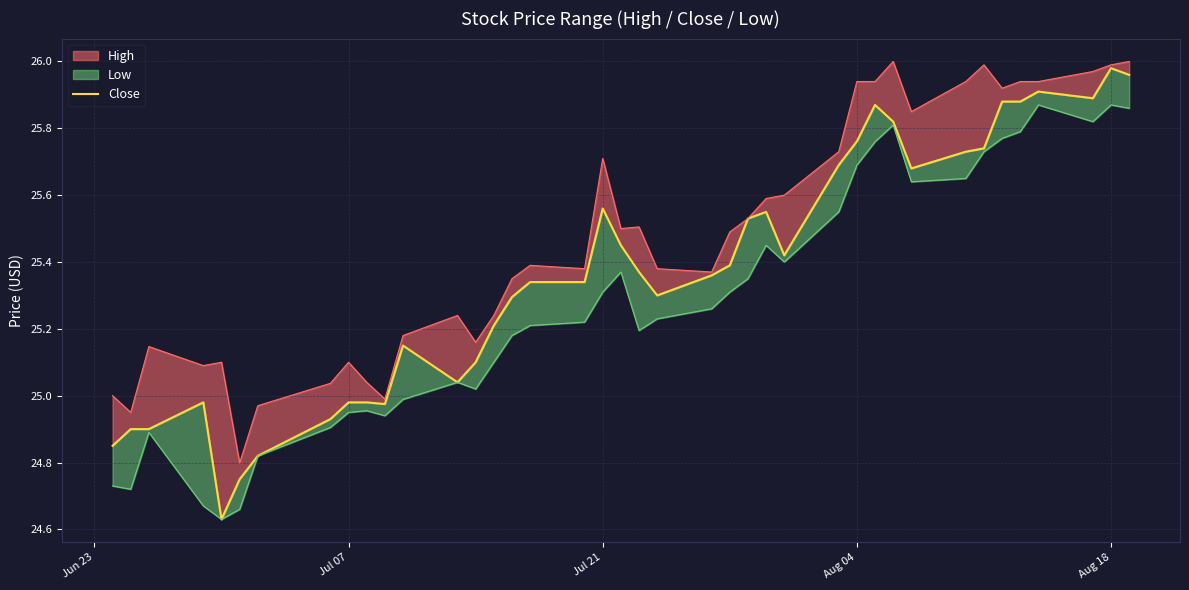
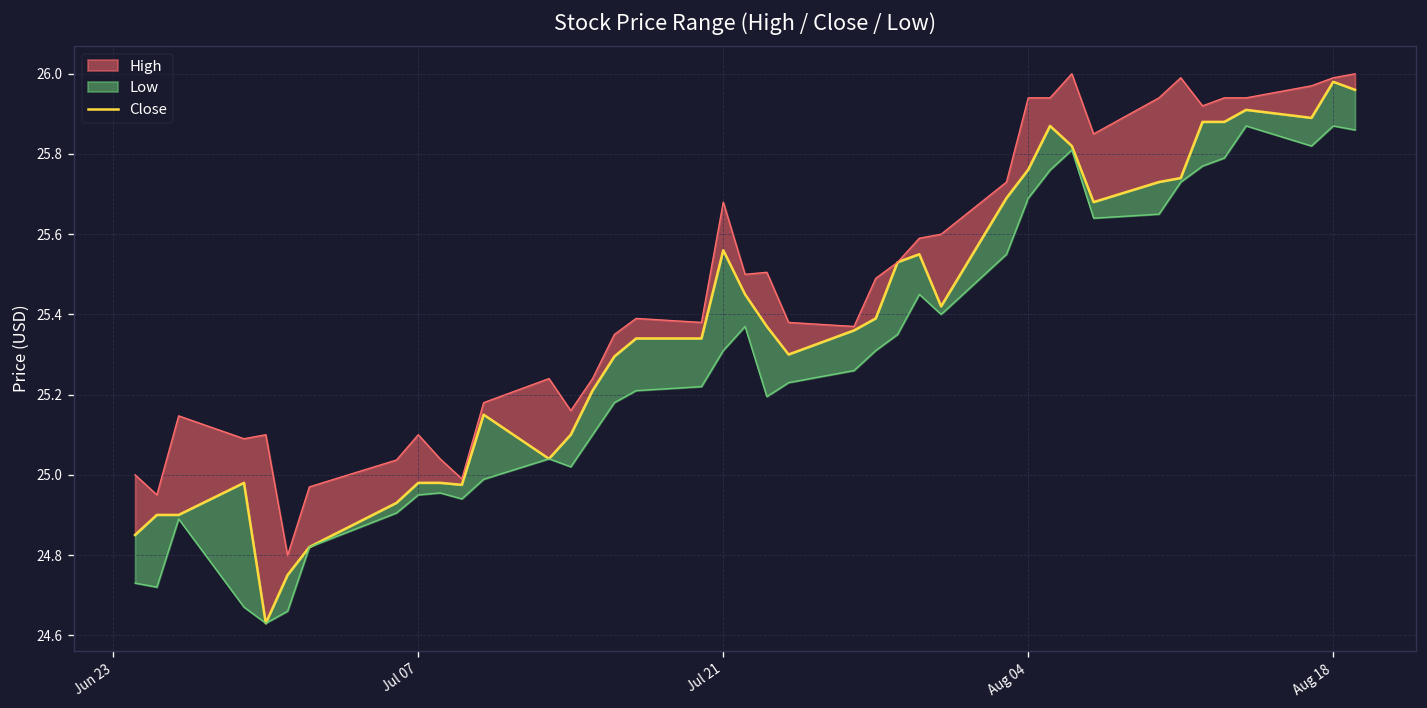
  {
    "High": {
      "Jul 07": 25.10,
-     "Jul 21": 25.71,
+     "Jul 21": 25.68,
      "Aug 04": 25.94,
      "Aug 18": 25.99
    }
  }
